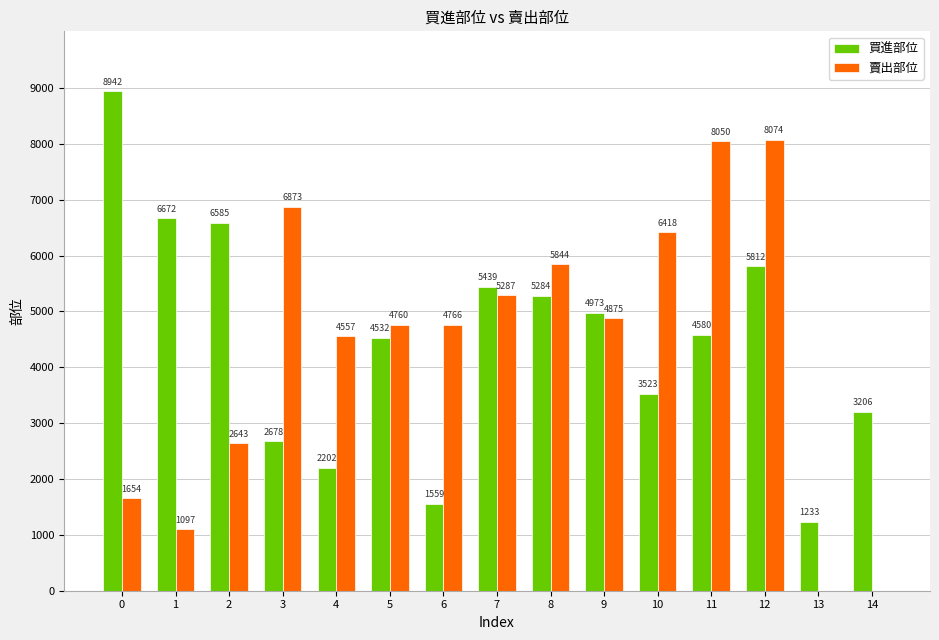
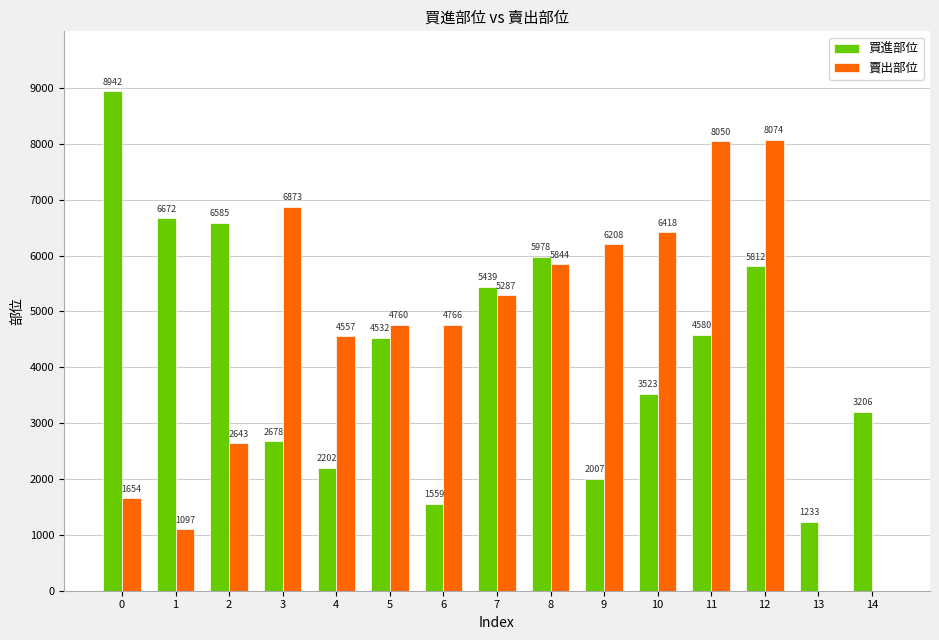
  {
    "買進部位": {
      "0": 8942,
      "1": 6672,
      "2": 6585,
      "3": 2678,
      "4": 2202,
      "5": 4532,
      "6": 1559,
      "7": 5439,
-     "8": 5284,
-     "9": 4973,
+     "8": 5978,
+     "9": 2007,
      "10": 3523,
      "11": 4580,
      "12": 5812,
      "13": 1233,
      "14": 3206
    },
    "賣出部位": {
      "0": 1654,
      "1": 1097,
      "2": 2643,
      "3": 6873,
      "4": 4557,
      "5": 4760,
      "6": 4766,
      "7": 5287,
      "8": 5844,
-     "9": 4875,
+     "9": 6208,
      "10": 6418,
      "11": 8050,
      "12": 8074
    }
  }
